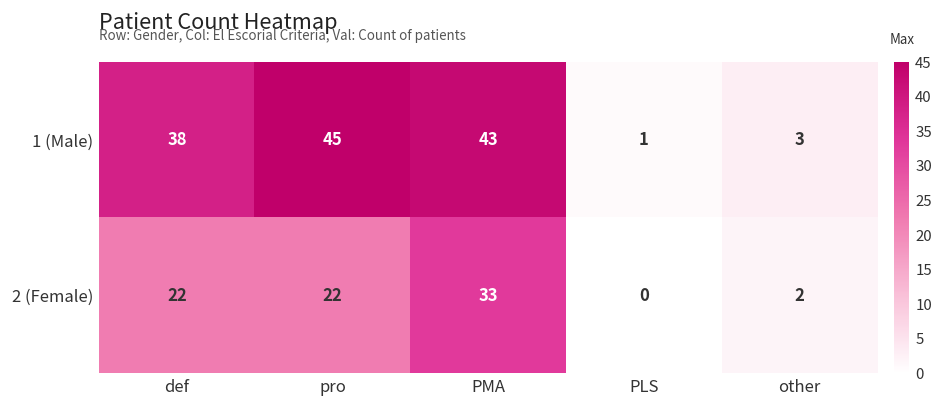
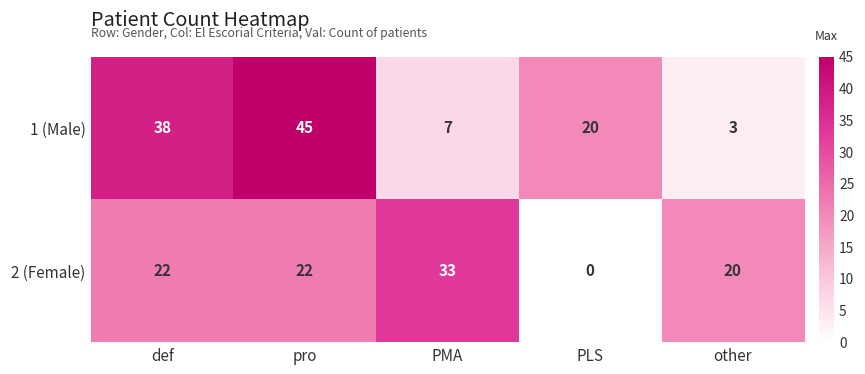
  {
    "1 (Male)": {
      "def": 38,
      "pro": 45,
-     "PMA": 43,
-     "PLS": 1,
+     "PMA": 7,
+     "PLS": 20,
      "other": 3
    },
    "2 (Female)": {
      "def": 22,
      "pro": 22,
      "PMA": 33,
      "PLS": 0,
-     "other": 2
+     "other": 20
    }
  }
